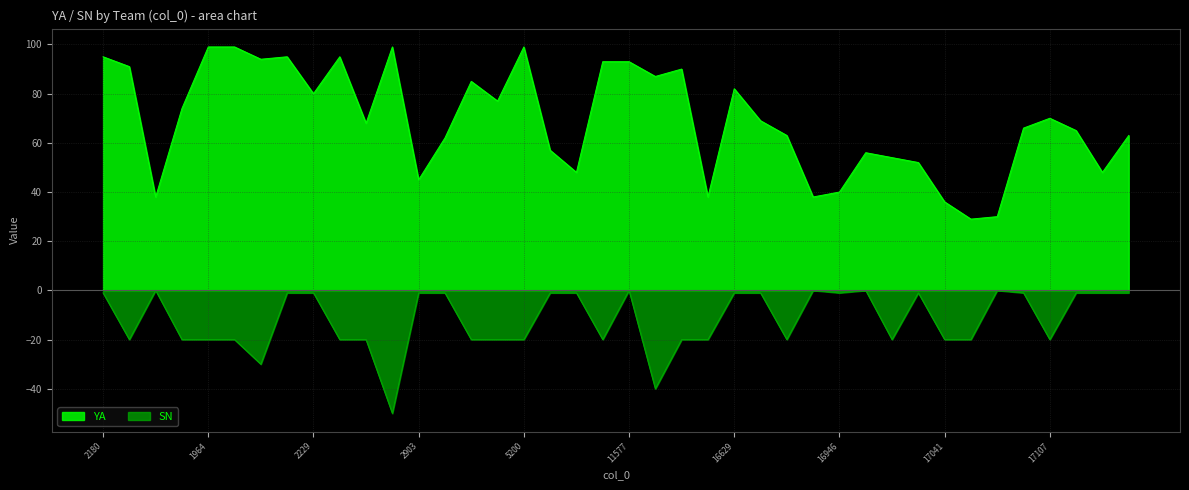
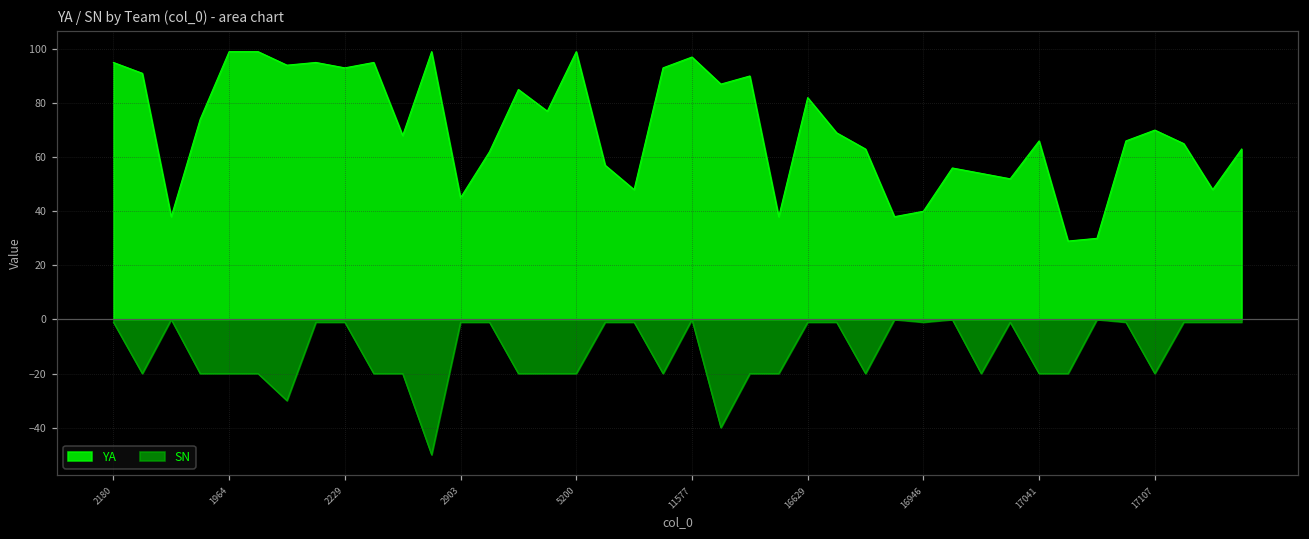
  {
    "YA": {
      "2180": 95,
      "1964": 99,
-     "2229": 80,
+     "2229": 93,
      "2903": 45,
      "5200": 99,
-     "11577": 93,
+     "11577": 97,
      "16629": 82,
      "16946": 40,
-     "17041": 36,
+     "17041": 66,
      "17107": 70
    }
  }
